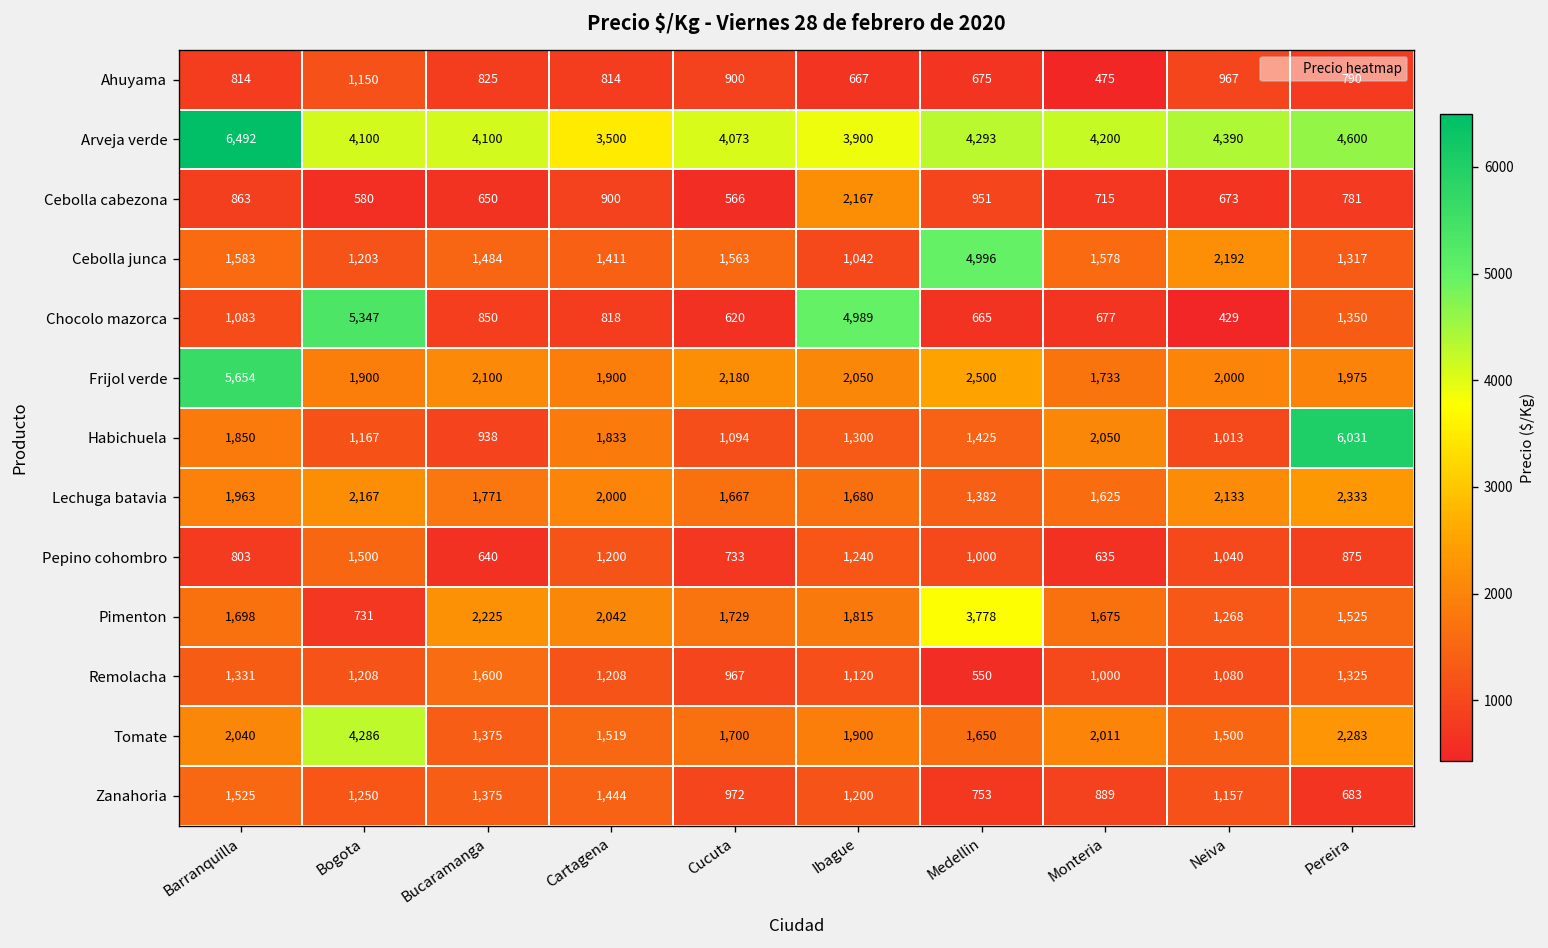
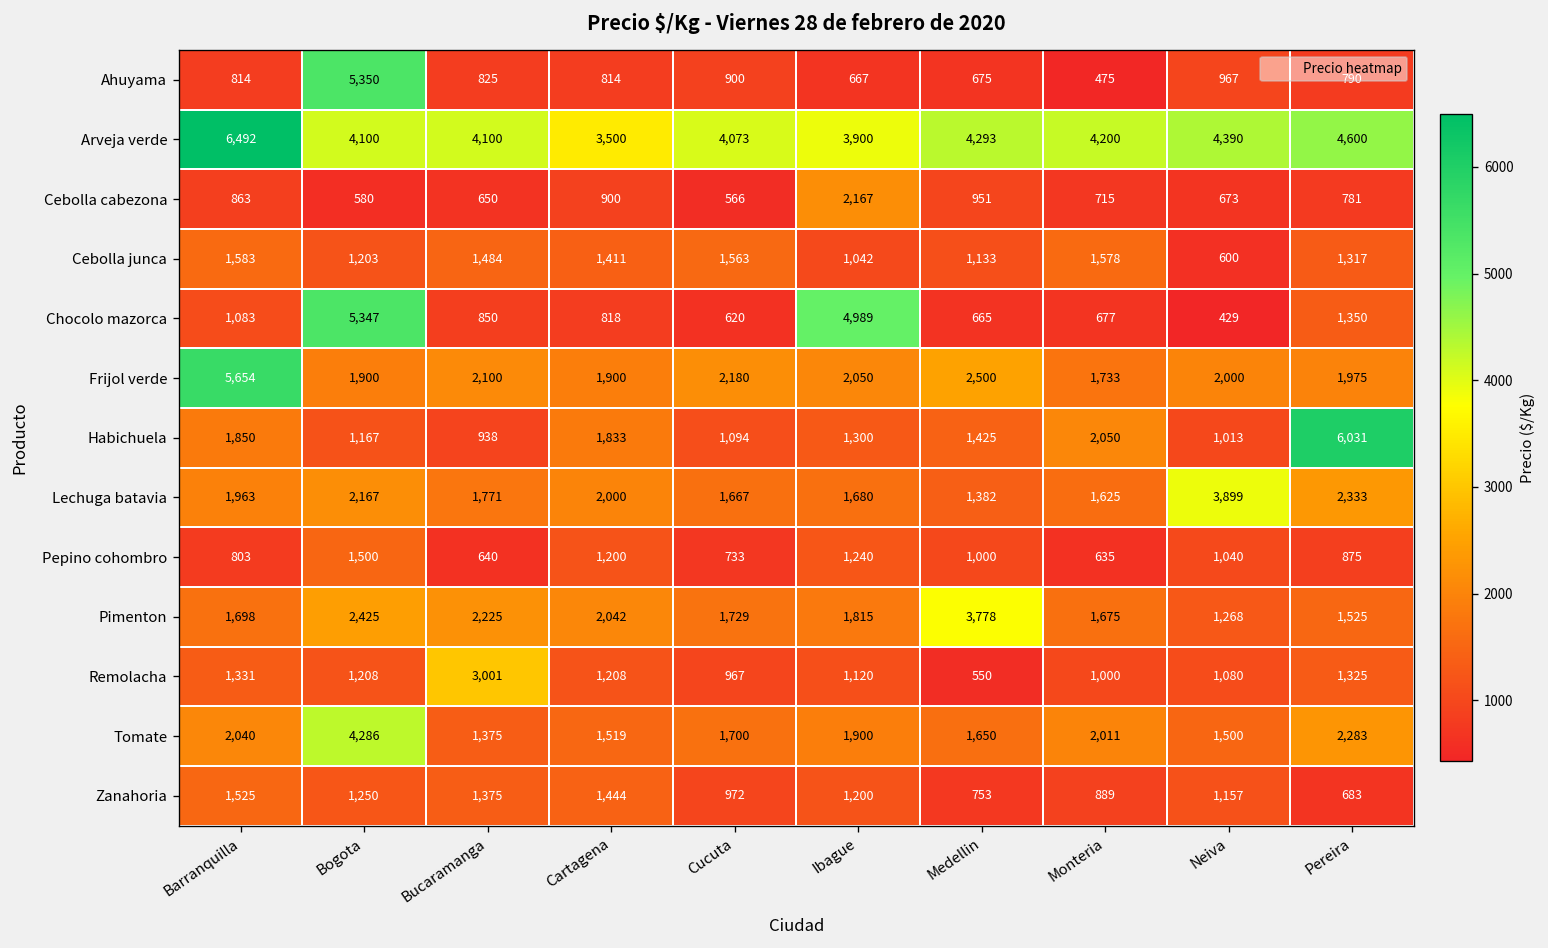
  {
    "Ahuyama": {
      "Barranquilla": "814",
-     "Bogota": "1,150",
+     "Bogota": "5,350",
      "Bucaramanga": "825",
      "Cartagena": "814",
      "Cucuta": "900",
      "Ibague": "667",
      "Medellin": "675",
      "Monteria": "475",
      "Neiva": "967"
    },
    "Arveja verde": {
      "Barranquilla": "6,492",
      "Bogota": "4,100",
      "Bucaramanga": "4,100",
      "Cartagena": "3,500",
      "Cucuta": "4,073",
      "Ibague": "3,900",
      "Medellin": "4,293",
      "Monteria": "4,200",
      "Neiva": "4,390",
      "Pereira": "4,600"
    },
    "Cebolla cabezona": {
      "Barranquilla": "863",
      "Bogota": "580",
      "Bucaramanga": "650",
      "Cartagena": "900",
      "Cucuta": "566",
      "Ibague": "2,167",
      "Medellin": "951",
      "Monteria": "715",
      "Neiva": "673",
      "Pereira": "781"
    },
    "Cebolla junca": {
      "Barranquilla": "1,583",
      "Bogota": "1,203",
      "Bucaramanga": "1,484",
      "Cartagena": "1,411",
      "Cucuta": "1,563",
      "Ibague": "1,042",
-     "Medellin": "4,996",
+     "Medellin": "1,133",
      "Monteria": "1,578",
-     "Neiva": "2,192",
+     "Neiva": "600",
      "Pereira": "1,317"
    },
    "Chocolo mazorca": {
      "Barranquilla": "1,083",
      "Bogota": "5,347",
      "Bucaramanga": "850",
      "Cartagena": "818",
      "Cucuta": "620",
      "Ibague": "4,989",
      "Medellin": "665",
      "Monteria": "677",
      "Neiva": "429",
      "Pereira": "1,350"
    },
    "Frijol verde": {
      "Barranquilla": "5,654",
      "Bogota": "1,900",
      "Bucaramanga": "2,100",
      "Cartagena": "1,900",
      "Cucuta": "2,180",
      "Ibague": "2,050",
      "Medellin": "2,500",
      "Monteria": "1,733",
      "Neiva": "2,000",
      "Pereira": "1,975"
    },
    "Habichuela": {
      "Barranquilla": "1,850",
      "Bogota": "1,167",
      "Bucaramanga": "938",
      "Cartagena": "1,833",
      "Cucuta": "1,094",
      "Ibague": "1,300",
      "Medellin": "1,425",
      "Monteria": "2,050",
      "Neiva": "1,013",
      "Pereira": "6,031"
    },
    "Lechuga batavia": {
      "Barranquilla": "1,963",
      "Bogota": "2,167",
      "Bucaramanga": "1,771",
      "Cartagena": "2,000",
      "Cucuta": "1,667",
      "Ibague": "1,680",
      "Medellin": "1,382",
      "Monteria": "1,625",
-     "Neiva": "2,133",
+     "Neiva": "3,899",
      "Pereira": "2,333"
    },
    "Pepino cohombro": {
      "Barranquilla": "803",
      "Bogota": "1,500",
      "Bucaramanga": "640",
      "Cartagena": "1,200",
      "Cucuta": "733",
      "Ibague": "1,240",
      "Medellin": "1,000",
      "Monteria": "635",
      "Neiva": "1,040",
      "Pereira": "875"
    },
    "Pimenton": {
      "Barranquilla": "1,698",
-     "Bogota": "731",
+     "Bogota": "2,425",
      "Bucaramanga": "2,225",
      "Cartagena": "2,042",
      "Cucuta": "1,729",
      "Ibague": "1,815",
      "Medellin": "3,778",
      "Monteria": "1,675",
      "Neiva": "1,268",
      "Pereira": "1,525"
    },
    "Remolacha": {
      "Barranquilla": "1,331",
      "Bogota": "1,208",
-     "Bucaramanga": "1,600",
+     "Bucaramanga": "3,001",
      "Cartagena": "1,208",
      "Cucuta": "967",
      "Ibague": "1,120",
      "Medellin": "550",
      "Monteria": "1,000",
      "Neiva": "1,080",
      "Pereira": "1,325"
    },
    "Tomate": {
      "Barranquilla": "2,040",
      "Bogota": "4,286",
      "Bucaramanga": "1,375",
      "Cartagena": "1,519",
      "Cucuta": "1,700",
      "Ibague": "1,900",
      "Medellin": "1,650",
      "Monteria": "2,011",
      "Neiva": "1,500",
      "Pereira": "2,283"
    },
    "Zanahoria": {
      "Barranquilla": "1,525",
      "Bogota": "1,250",
      "Bucaramanga": "1,375",
      "Cartagena": "1,444",
      "Cucuta": "972",
      "Ibague": "1,200",
      "Medellin": "753",
      "Monteria": "889",
      "Neiva": "1,157",
      "Pereira": "683"
    }
  }
